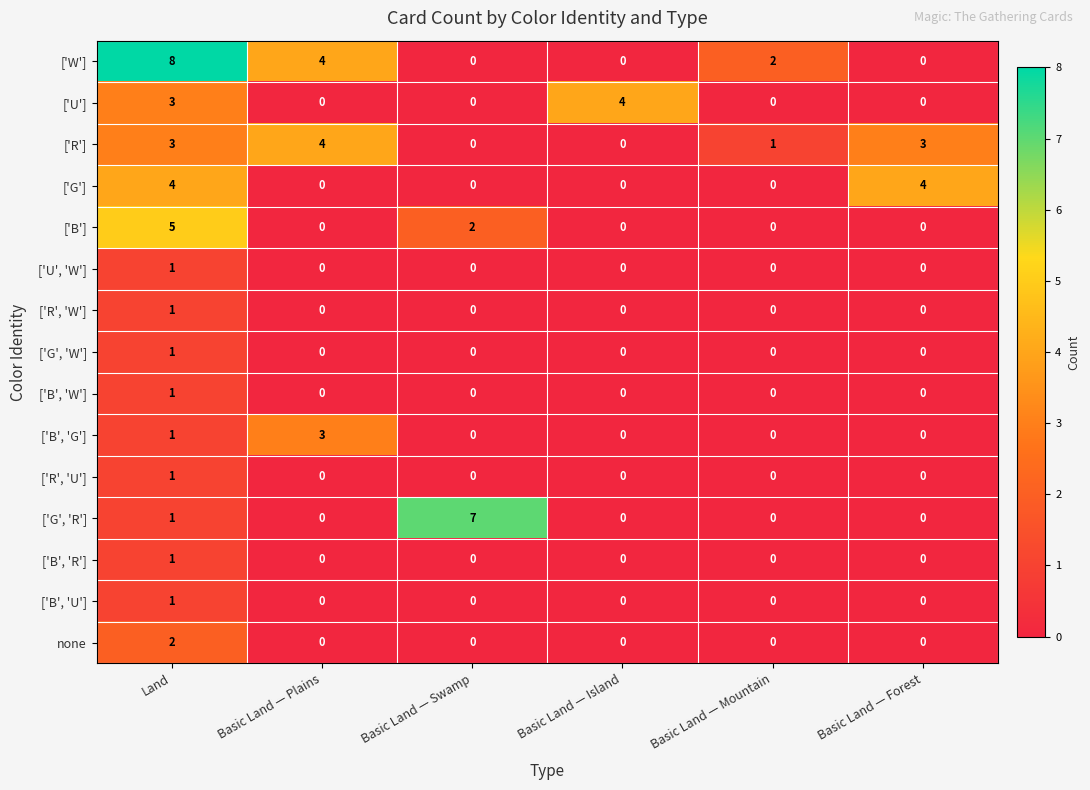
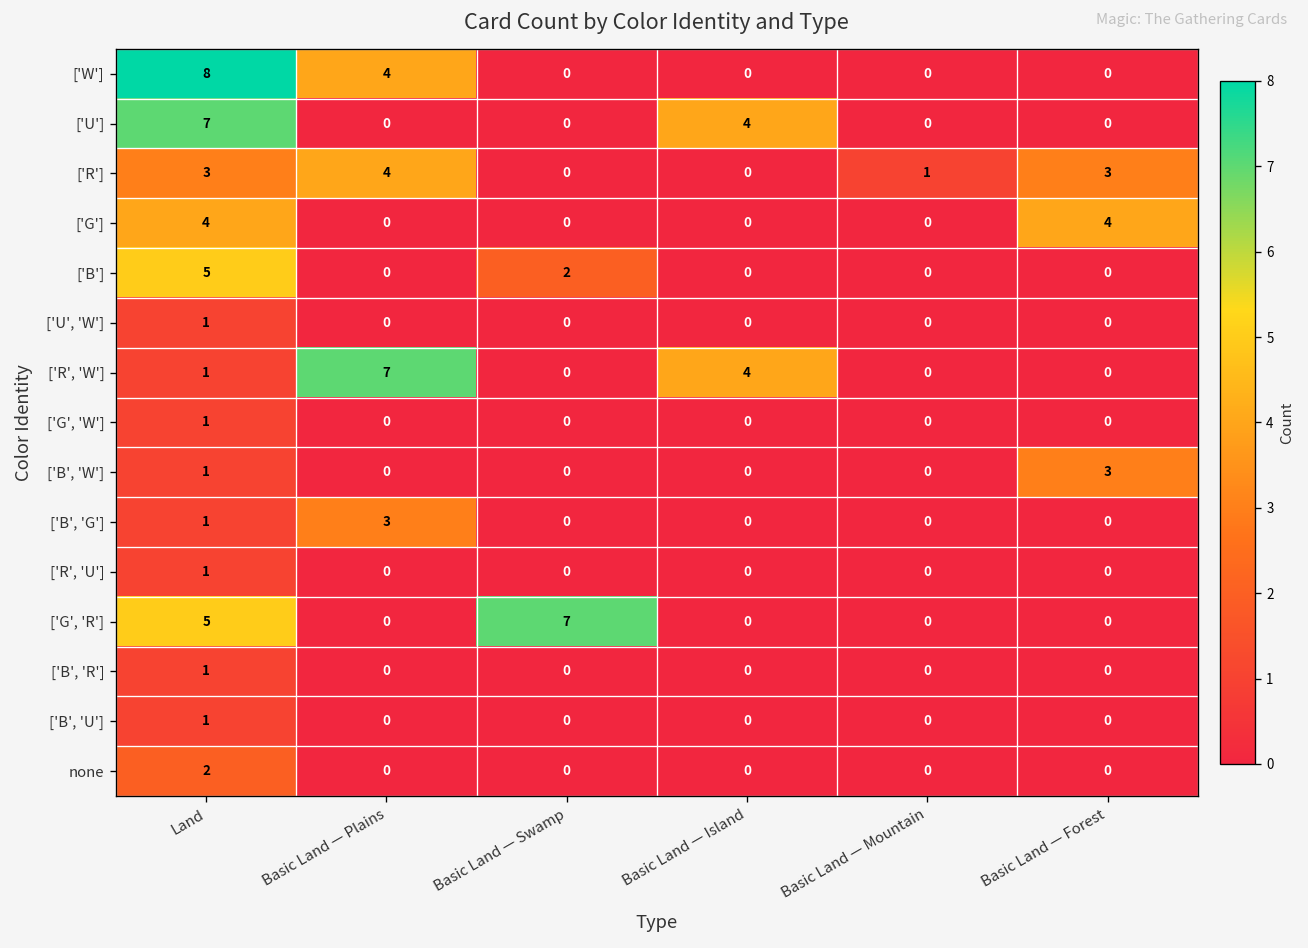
  {
    "['W']": {
      "Land": 8,
      "Basic Land — Plains": 4,
      "Basic Land — Swamp": 0,
      "Basic Land — Island": 0,
-     "Basic Land — Mountain": 2,
+     "Basic Land — Mountain": 0,
      "Basic Land — Forest": 0
    },
    "['U']": {
-     "Land": 3,
+     "Land": 7,
      "Basic Land — Plains": 0,
      "Basic Land — Swamp": 0,
      "Basic Land — Island": 4,
      "Basic Land — Mountain": 0,
      "Basic Land — Forest": 0
    },
    "['R']": {
      "Land": 3,
      "Basic Land — Plains": 4,
      "Basic Land — Swamp": 0,
      "Basic Land — Island": 0,
      "Basic Land — Mountain": 1,
      "Basic Land — Forest": 3
    },
    "['G']": {
      "Land": 4,
      "Basic Land — Plains": 0,
      "Basic Land — Swamp": 0,
      "Basic Land — Island": 0,
      "Basic Land — Mountain": 0,
      "Basic Land — Forest": 4
    },
    "['B']": {
      "Land": 5,
      "Basic Land — Plains": 0,
      "Basic Land — Swamp": 2,
      "Basic Land — Island": 0,
      "Basic Land — Mountain": 0,
      "Basic Land — Forest": 0
    },
    "['U', 'W']": {
      "Land": 1,
      "Basic Land — Plains": 0,
      "Basic Land — Swamp": 0,
      "Basic Land — Island": 0,
      "Basic Land — Mountain": 0,
      "Basic Land — Forest": 0
    },
    "['R', 'W']": {
      "Land": 1,
-     "Basic Land — Plains": 0,
+     "Basic Land — Plains": 7,
      "Basic Land — Swamp": 0,
-     "Basic Land — Island": 0,
+     "Basic Land — Island": 4,
      "Basic Land — Mountain": 0,
      "Basic Land — Forest": 0
    },
    "['G', 'W']": {
      "Land": 1,
      "Basic Land — Plains": 0,
      "Basic Land — Swamp": 0,
      "Basic Land — Island": 0,
      "Basic Land — Mountain": 0,
      "Basic Land — Forest": 0
    },
    "['B', 'W']": {
      "Land": 1,
      "Basic Land — Plains": 0,
      "Basic Land — Swamp": 0,
      "Basic Land — Island": 0,
      "Basic Land — Mountain": 0,
-     "Basic Land — Forest": 0
+     "Basic Land — Forest": 3
    },
    "['B', 'G']": {
      "Land": 1,
      "Basic Land — Plains": 3,
      "Basic Land — Swamp": 0,
      "Basic Land — Island": 0,
      "Basic Land — Mountain": 0,
      "Basic Land — Forest": 0
    },
    "['R', 'U']": {
      "Land": 1,
      "Basic Land — Plains": 0,
      "Basic Land — Swamp": 0,
      "Basic Land — Island": 0,
      "Basic Land — Mountain": 0,
      "Basic Land — Forest": 0
    },
    "['G', 'R']": {
-     "Land": 1,
+     "Land": 5,
      "Basic Land — Plains": 0,
      "Basic Land — Swamp": 7,
      "Basic Land — Island": 0,
      "Basic Land — Mountain": 0,
      "Basic Land — Forest": 0
    },
    "['B', 'R']": {
      "Land": 1,
      "Basic Land — Plains": 0,
      "Basic Land — Swamp": 0,
      "Basic Land — Island": 0,
      "Basic Land — Mountain": 0,
      "Basic Land — Forest": 0
    },
    "['B', 'U']": {
      "Land": 1,
      "Basic Land — Plains": 0,
      "Basic Land — Swamp": 0,
      "Basic Land — Island": 0,
      "Basic Land — Mountain": 0,
      "Basic Land — Forest": 0
    },
    "none": {
      "Land": 2,
      "Basic Land — Plains": 0,
      "Basic Land — Swamp": 0,
      "Basic Land — Island": 0,
      "Basic Land — Mountain": 0,
      "Basic Land — Forest": 0
    }
  }
